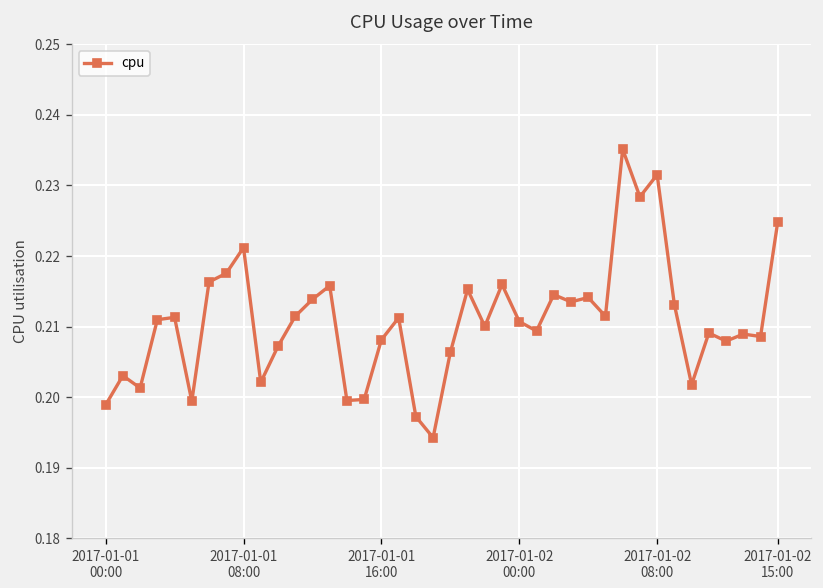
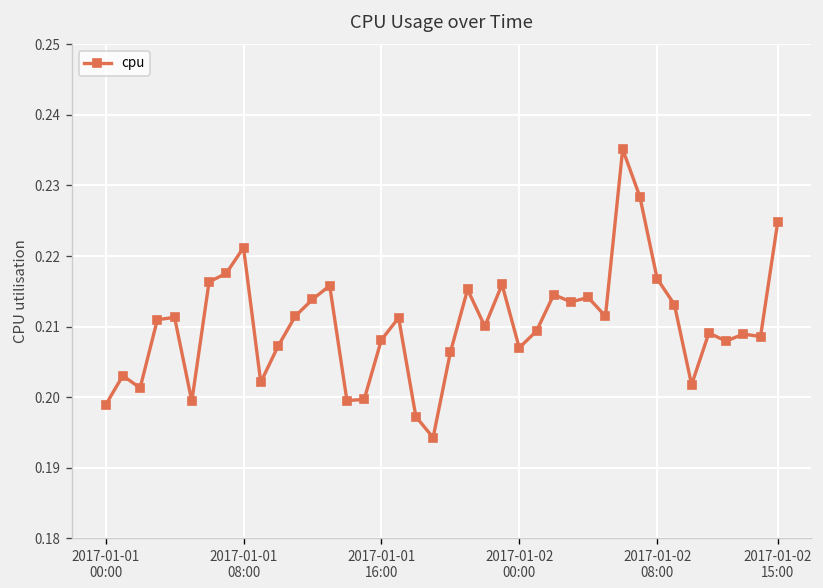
  {
    "2017-01-01 00:00": 0.199,
    "2017-01-01 08:00": 0.221,
    "2017-01-01 16:00": 0.208,
-   "2017-01-02 00:00": 0.211,
-   "2017-01-02 08:00": 0.232,
+   "2017-01-02 00:00": 0.207,
+   "2017-01-02 08:00": 0.217,
    "2017-01-02 15:00": 0.225
  }
